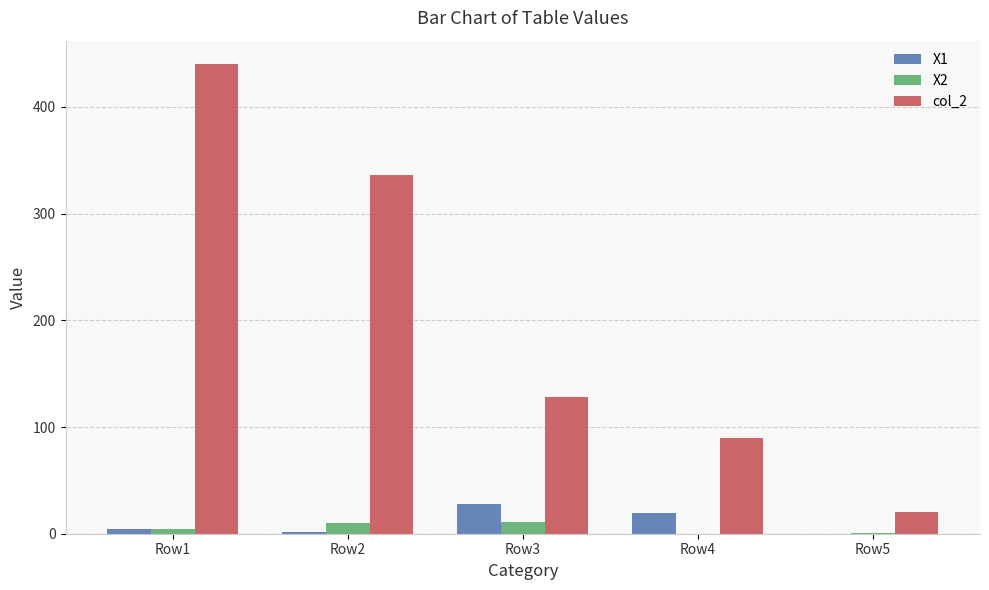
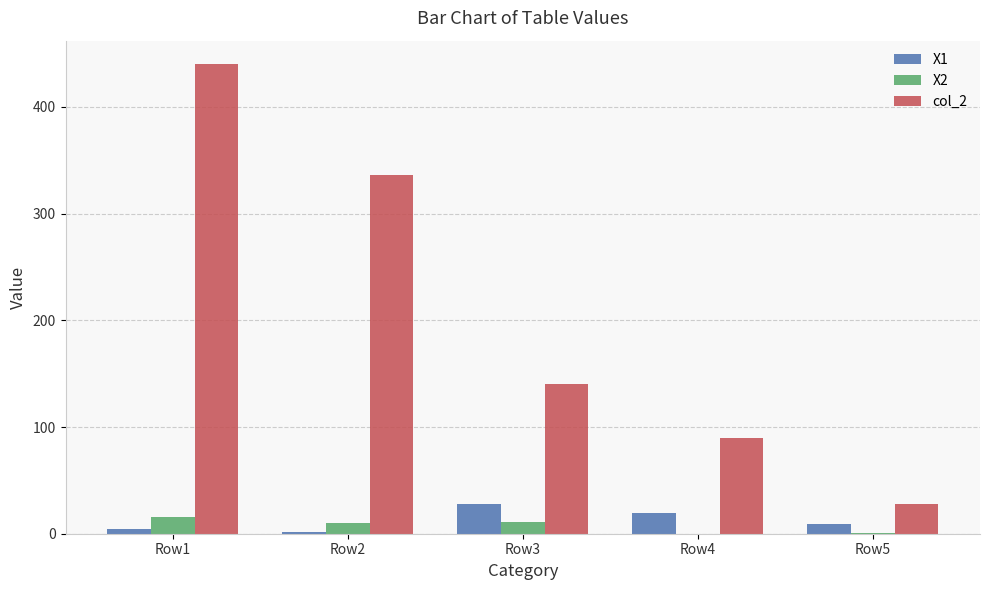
  {
    "X1": {
      "Row1": 4,
      "Row3": 28,
      "Row4": 19,
-     "Row5": 0
+     "Row5": 9
    },
    "X2": {
-     "Row1": 4,
+     "Row1": 16,
      "Row2": 10,
      "Row3": 11,
      "Row4": 0
    },
    "col_2": {
      "Row1": 440,
      "Row2": 336,
-     "Row3": 128,
+     "Row3": 140,
      "Row4": 90,
-     "Row5": 20
+     "Row5": 28
    }
  }
